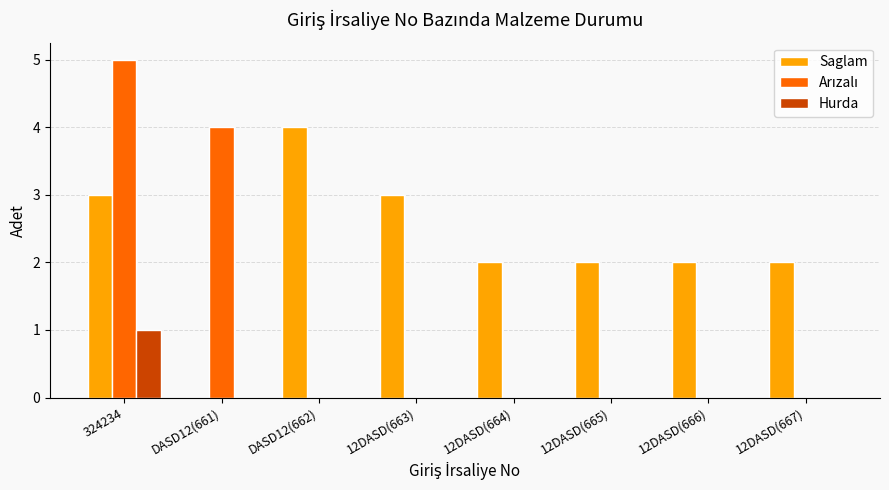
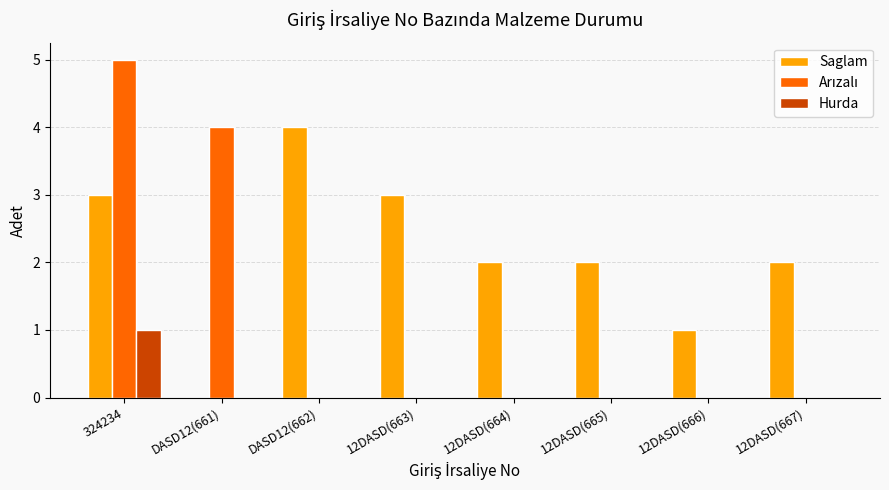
  {
    "Saglam": {
      "324234": 3,
      "DASD12(661)": 0,
      "DASD12(662)": 4,
      "12DASD(663)": 3,
      "12DASD(664)": 2,
      "12DASD(665)": 2,
-     "12DASD(666)": 2,
+     "12DASD(666)": 1,
      "12DASD(667)": 2
    },
    "Arızalı": {
      "324234": 5,
      "DASD12(661)": 4,
      "DASD12(662)": 0,
      "12DASD(663)": 0,
      "12DASD(664)": 0,
      "12DASD(665)": 0,
      "12DASD(666)": 0,
      "12DASD(667)": 0
    },
    "Hurda": {
      "324234": 1,
      "DASD12(661)": 0,
      "DASD12(662)": 0,
      "12DASD(663)": 0,
      "12DASD(664)": 0,
      "12DASD(665)": 0,
      "12DASD(666)": 0,
      "12DASD(667)": 0
    }
  }
